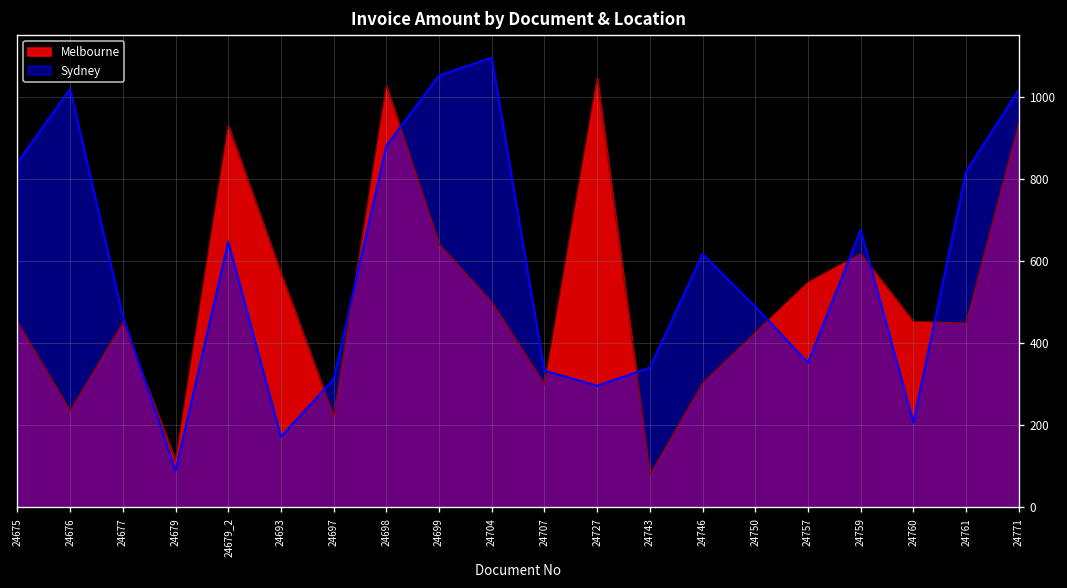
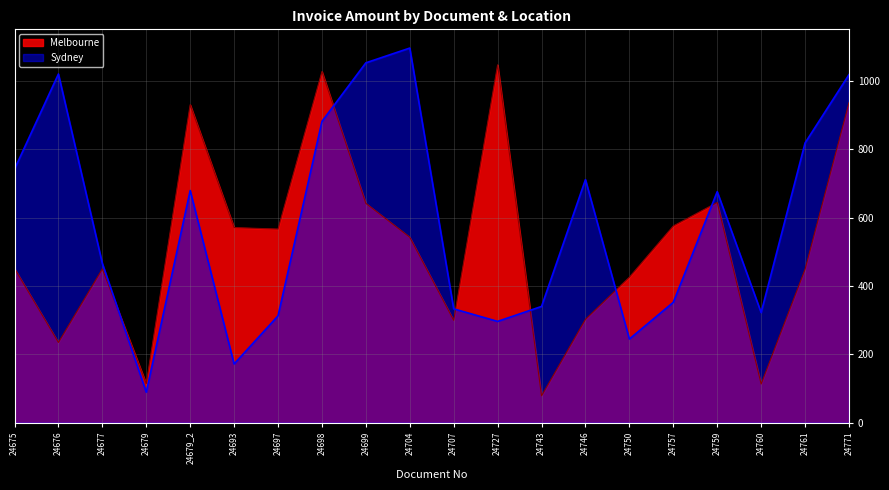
  {
    "Melbourne": {
      "24675": 450,
      "24676": 230,
      "24677": 450,
      "24679": 110,
      "24679_2": 930,
      "24693": 570,
-     "24697": 220,
+     "24697": 570,
      "24698": 1030,
      "24699": 640,
-     "24704": 500,
+     "24704": 540,
      "24707": 300,
      "24727": 1050,
      "24743": 80,
      "24746": 300,
      "24750": 430,
-     "24757": 550,
-     "24759": 620,
-     "24760": 450,
+     "24757": 580,
+     "24759": 640,
+     "24760": 110,
      "24761": 450,
      "24771": 940
    },
    "Sydney": {
-     "24675": 840,
+     "24675": 740,
      "24676": 1020,
      "24677": 470,
      "24679": 90,
-     "24679_2": 650,
+     "24679_2": 680,
      "24693": 170,
      "24697": 310,
      "24698": 880,
      "24699": 1050,
      "24704": 1100,
      "24707": 330,
      "24727": 300,
      "24743": 340,
-     "24746": 620,
-     "24750": 490,
+     "24746": 710,
+     "24750": 240,
      "24757": 350,
      "24759": 680,
-     "24760": 210,
+     "24760": 320,
      "24761": 820,
      "24771": 1020
    }
  }
